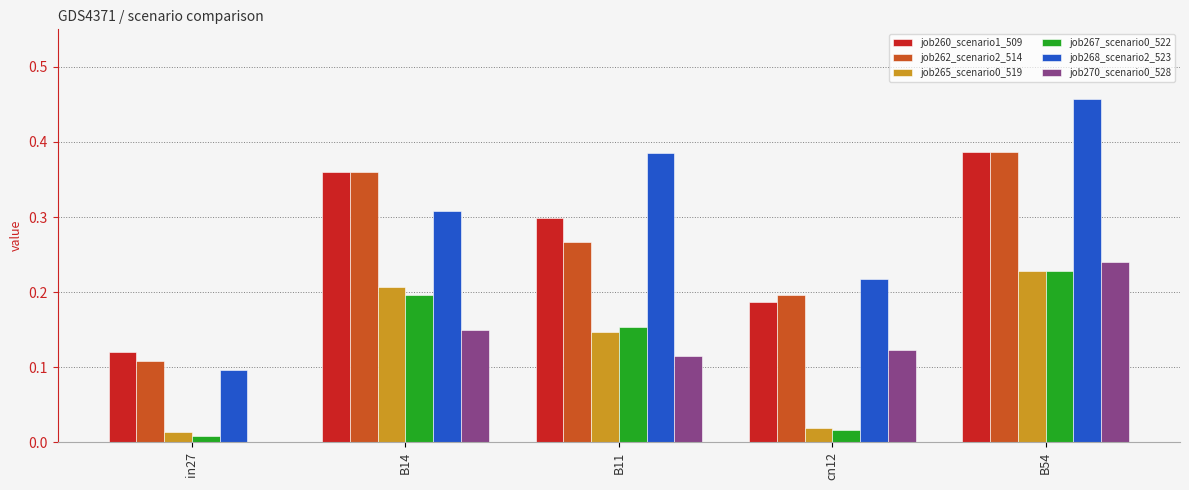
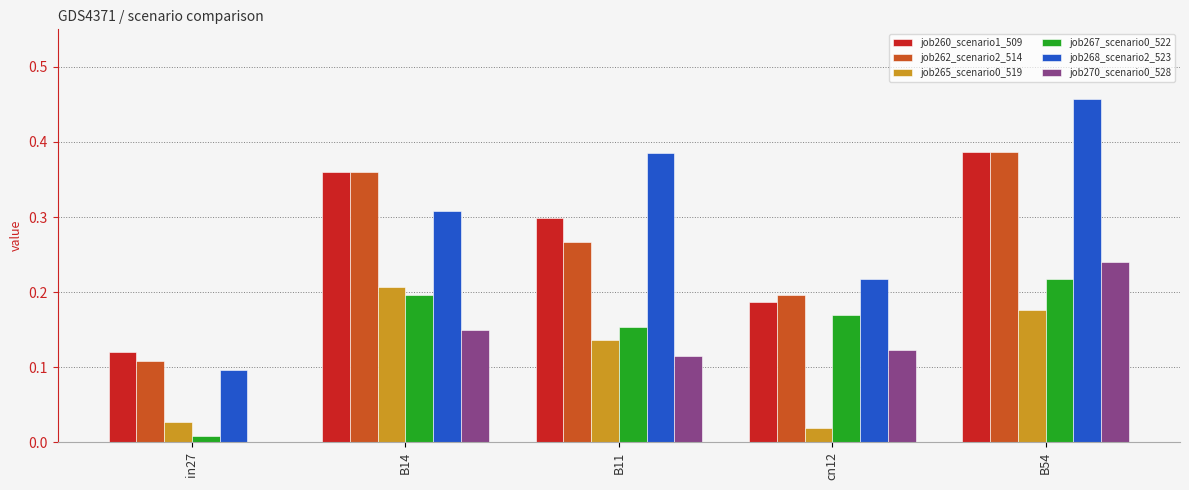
  {
    "job265_scenario0_519": {
-     "in27": 0.01,
+     "in27": 0.03,
      "B14": 0.21,
-     "B11": 0.15,
+     "B11": 0.14,
      "cn12": 0.02,
-     "B54": 0.23
+     "B54": 0.18
    },
    "job267_scenario0_522": {
      "in27": 0.01,
      "B14": 0.20,
      "B11": 0.15,
-     "cn12": 0.02,
-     "B54": 0.23
+     "cn12": 0.17,
+     "B54": 0.22
    },
    "job268_scenario2_523": {
      "in27": 0.10,
      "B14": 0.31,
      "B11": 0.39,
      "cn12": 0.22,
      "B54": 0.46
    },
    "job270_scenario0_528": {
      "in27": 0.00,
      "B14": 0.15,
      "B11": 0.11,
      "cn12": 0.12,
      "B54": 0.24
    }
  }
